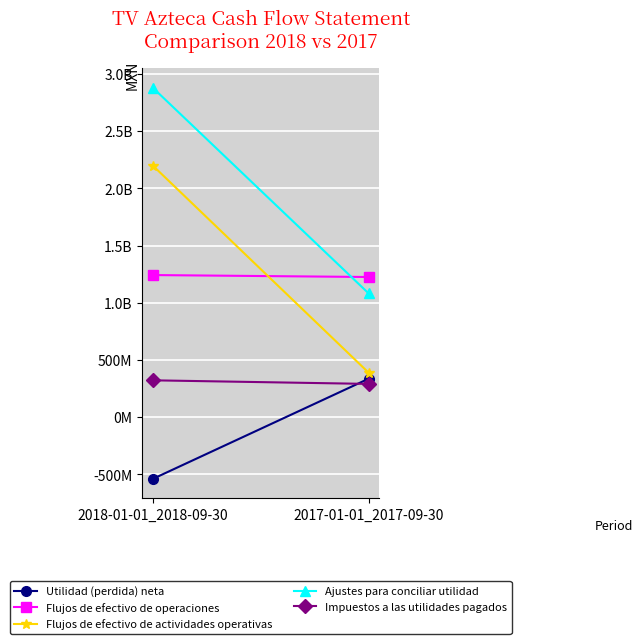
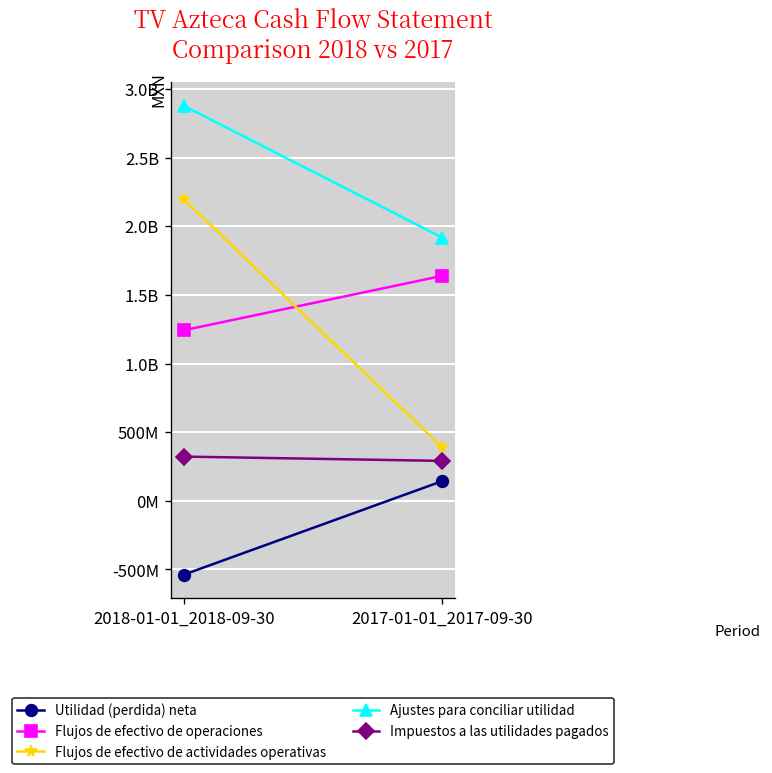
  {
    "Utilidad (perdida) neta": {
      "2018-01-01_2018-09-30": -540000000,
-     "2017-01-01_2017-09-30": 340000000
+     "2017-01-01_2017-09-30": 140000000
    },
    "Flujos de efectivo de operaciones": {
      "2018-01-01_2018-09-30": 1240000000,
-     "2017-01-01_2017-09-30": 1230000000
+     "2017-01-01_2017-09-30": 1640000000
    },
    "Flujos de efectivo de actividades operativas": {
      "2018-01-01_2018-09-30": 2200000000,
      "2017-01-01_2017-09-30": 390000000
    },
    "Ajustes para conciliar utilidad": {
      "2018-01-01_2018-09-30": 2880000000,
-     "2017-01-01_2017-09-30": 1080000000
+     "2017-01-01_2017-09-30": 1920000000
    },
    "Impuestos a las utilidades pagados": {
      "2018-01-01_2018-09-30": 320000000,
      "2017-01-01_2017-09-30": 290000000
    }
  }
